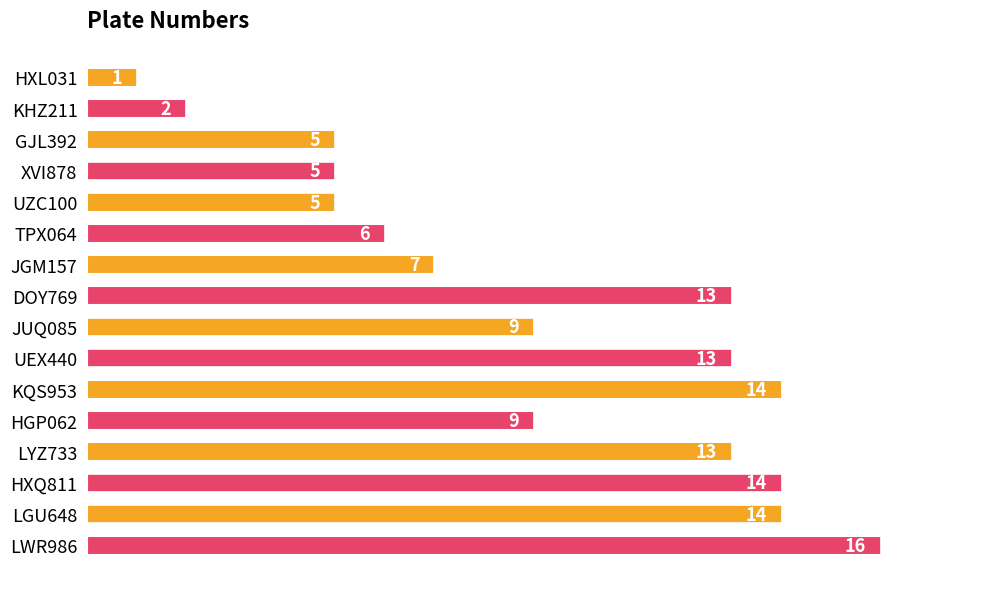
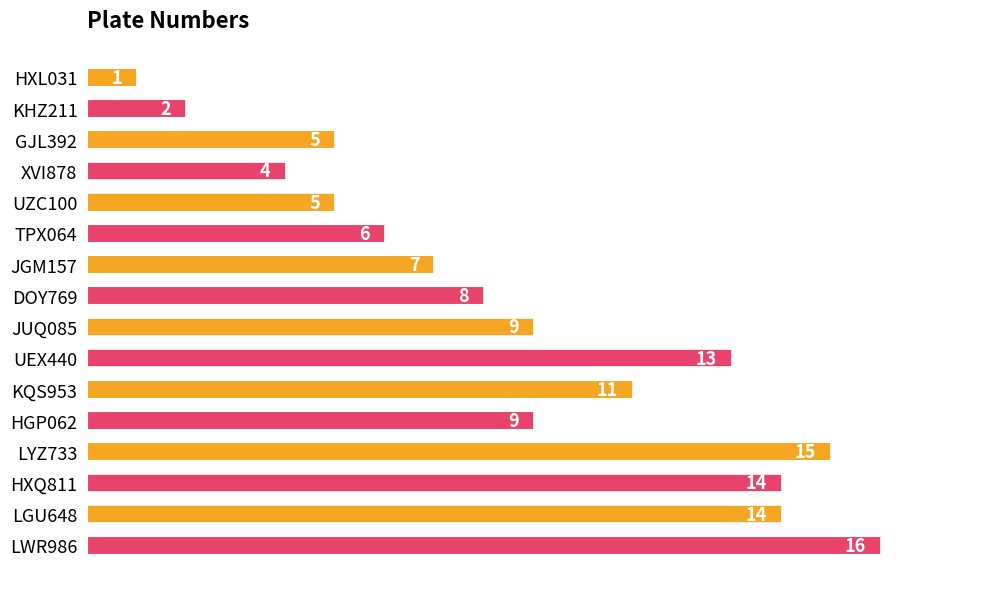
  {
    "HXL031": 1,
    "KHZ211": 2,
    "GJL392": 5,
-   "XVI878": 5,
+   "XVI878": 4,
    "UZC100": 5,
    "TPX064": 6,
    "JGM157": 7,
-   "DOY769": 13,
+   "DOY769": 8,
    "JUQ085": 9,
    "UEX440": 13,
-   "KQS953": 14,
+   "KQS953": 11,
    "HGP062": 9,
-   "LYZ733": 13,
+   "LYZ733": 15,
    "HXQ811": 14,
    "LGU648": 14,
    "LWR986": 16
  }
